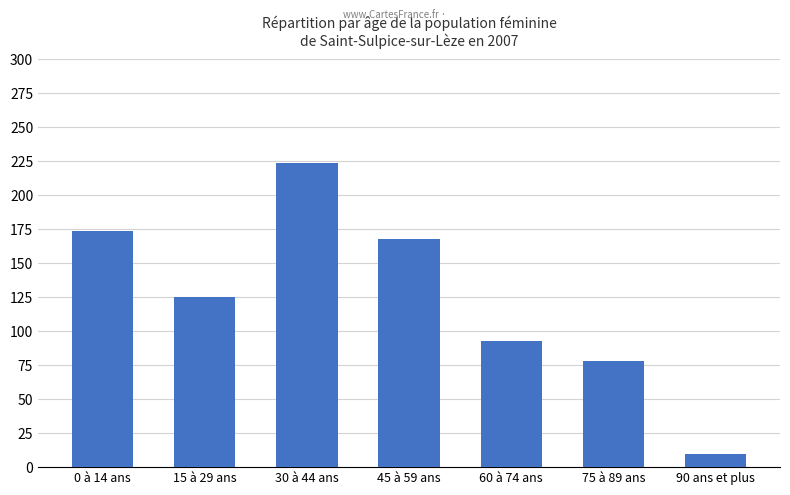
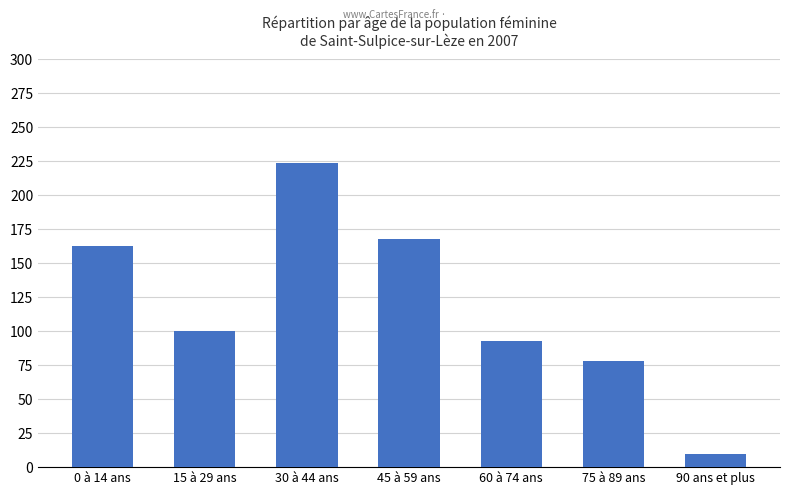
  {
-   "0 à 14 ans": 174,
-   "15 à 29 ans": 125,
+   "0 à 14 ans": 163,
+   "15 à 29 ans": 100,
    "30 à 44 ans": 224,
    "45 à 59 ans": 168,
    "60 à 74 ans": 93,
    "75 à 89 ans": 78,
    "90 ans et plus": 10
  }
